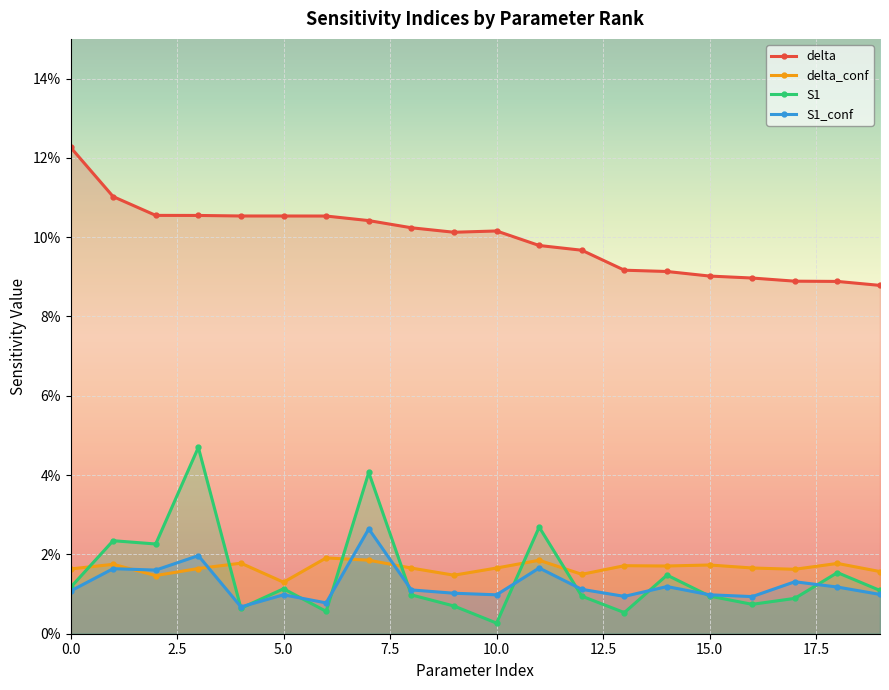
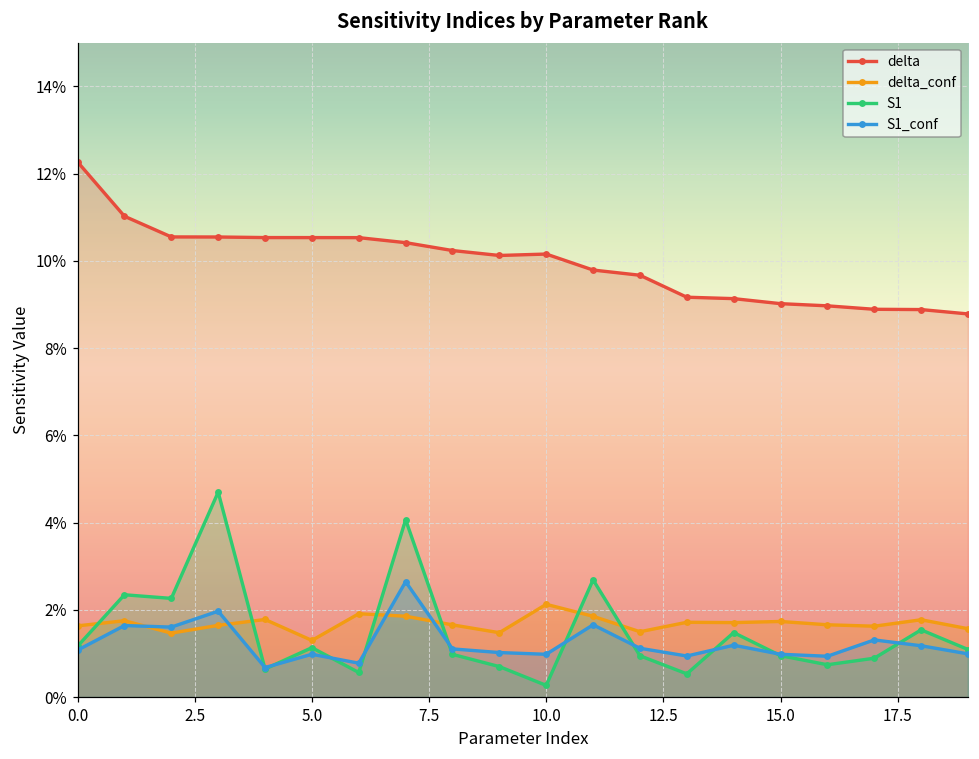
  {
    "delta": {
      "0.0": "12.3%",
      "5.0": "10.5%",
      "10.0": "10.2%",
      "15.0": "9.0%"
    },
    "delta_conf": {
      "0.0": "1.6%",
      "5.0": "1.3%",
-     "10.0": "1.7%",
+     "10.0": "2.1%",
      "15.0": "1.7%"
    },
    "S1": {
      "0.0": "1.2%",
      "5.0": "1.1%",
      "10.0": "0.3%"
    },
    "S1_conf": {
      "0.0": "1.1%",
      "5.0": "1.0%",
      "10.0": "1.0%"
    }
  }
